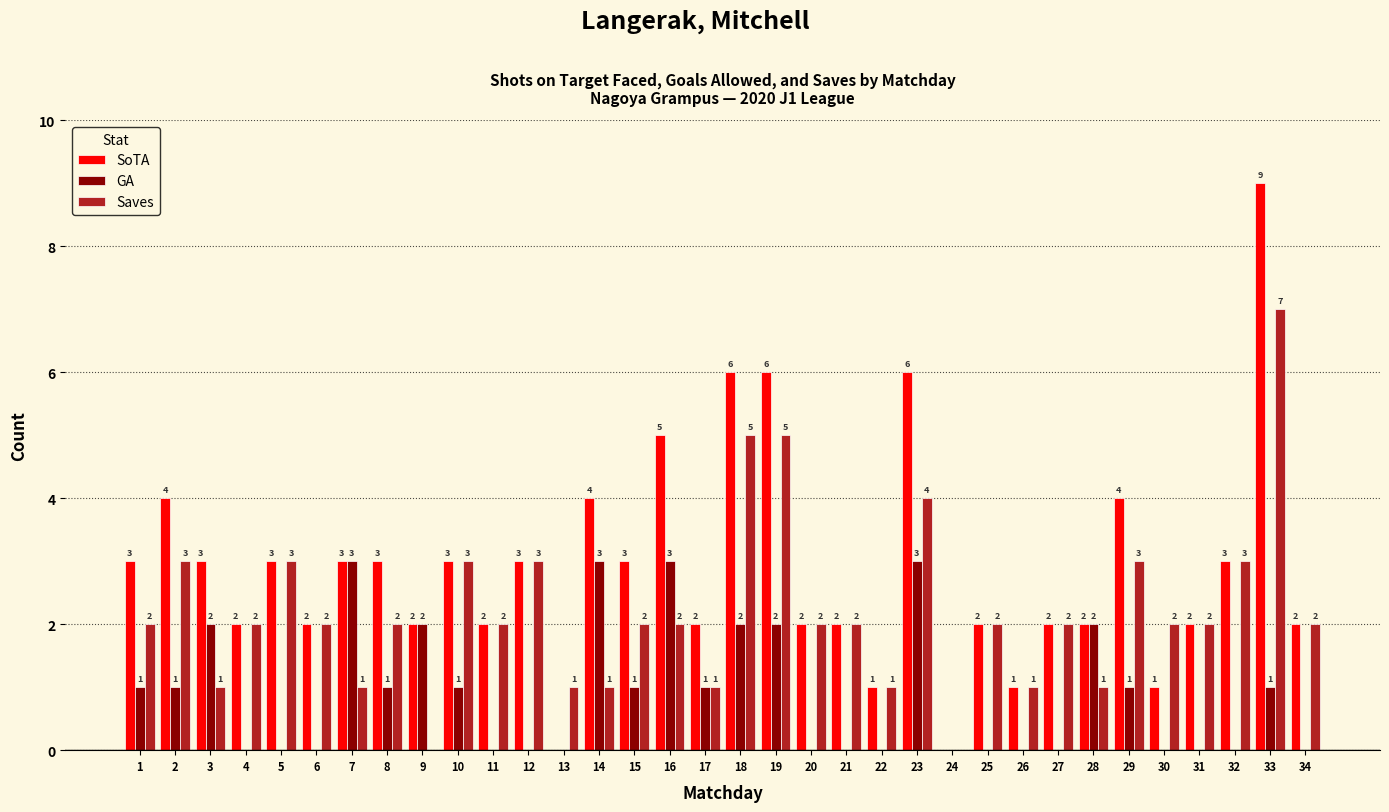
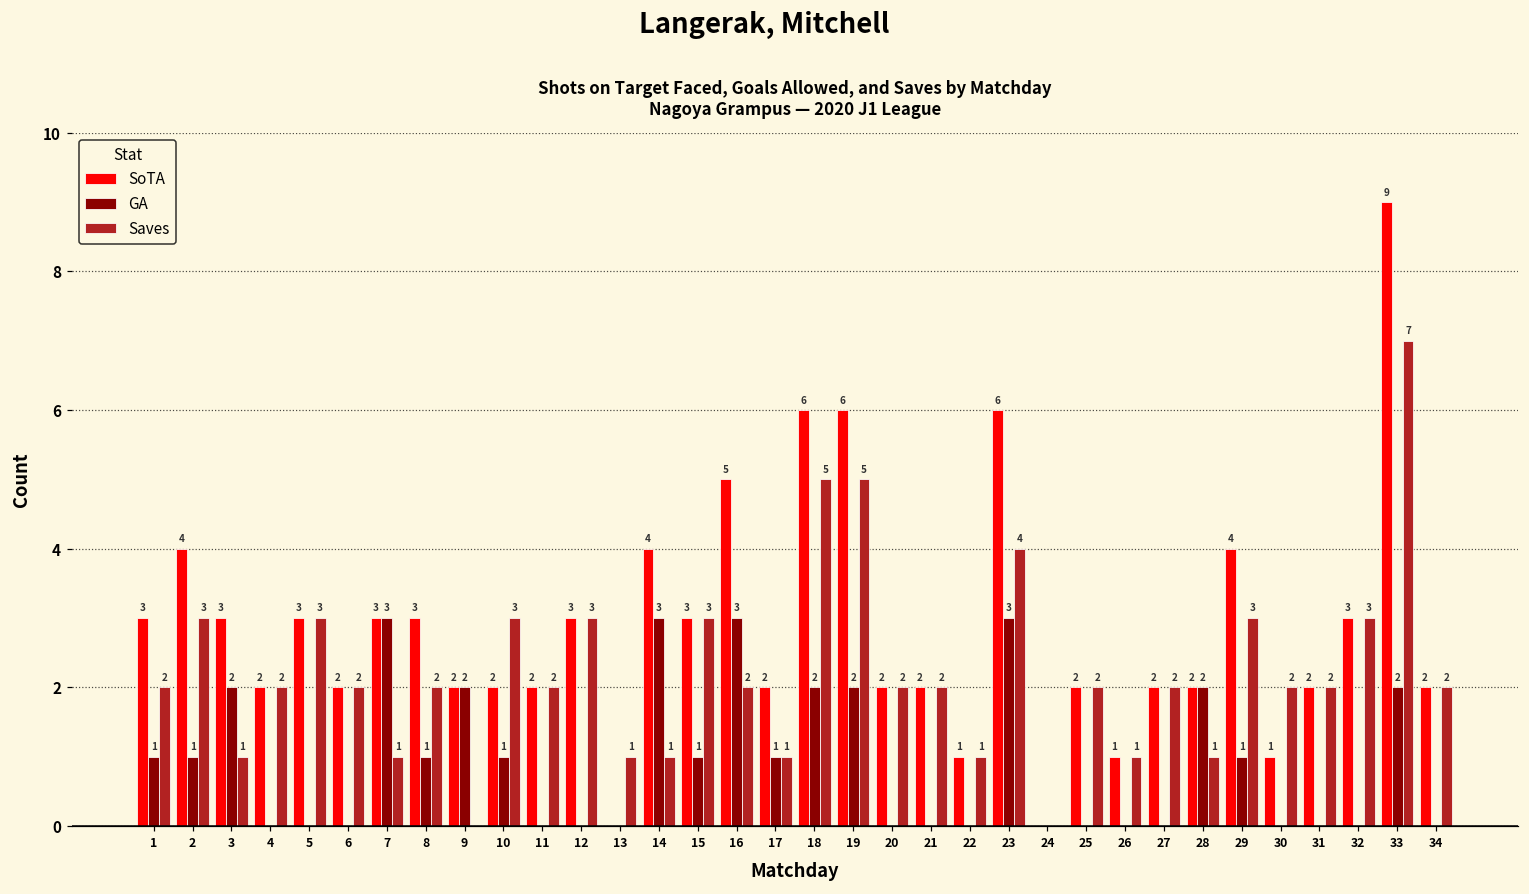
  {
    "SoTA": {
      "1": 3,
      "2": 4,
      "3": 3,
      "4": 2,
      "5": 3,
      "6": 2,
      "7": 3,
      "8": 3,
      "9": 2,
-     "10": 3,
+     "10": 2,
      "11": 2,
      "12": 3,
      "14": 4,
      "15": 3,
      "16": 5,
      "17": 2,
      "18": 6,
      "19": 6,
      "20": 2,
      "21": 2,
      "22": 1,
      "23": 6,
      "25": 2,
      "26": 1,
      "27": 2,
      "28": 2,
      "29": 4,
      "30": 1,
      "31": 2,
      "32": 3,
      "33": 9,
      "34": 2
    },
    "GA": {
      "1": 1,
      "2": 1,
      "3": 2,
      "7": 3,
      "8": 1,
      "9": 2,
      "10": 1,
      "14": 3,
      "15": 1,
      "16": 3,
      "17": 1,
      "18": 2,
      "19": 2,
      "23": 3,
      "28": 2,
      "29": 1,
-     "33": 1
+     "33": 2
    },
    "Saves": {
      "1": 2,
      "2": 3,
      "3": 1,
      "4": 2,
      "5": 3,
      "6": 2,
      "7": 1,
      "8": 2,
      "10": 3,
      "11": 2,
      "12": 3,
      "13": 1,
      "14": 1,
-     "15": 2,
+     "15": 3,
      "16": 2,
      "17": 1,
      "18": 5,
      "19": 5,
      "20": 2,
      "21": 2,
      "22": 1,
      "23": 4,
      "25": 2,
      "26": 1,
      "27": 2,
      "28": 1,
      "29": 3,
      "30": 2,
      "31": 2,
      "32": 3,
      "33": 7,
      "34": 2
    }
  }
